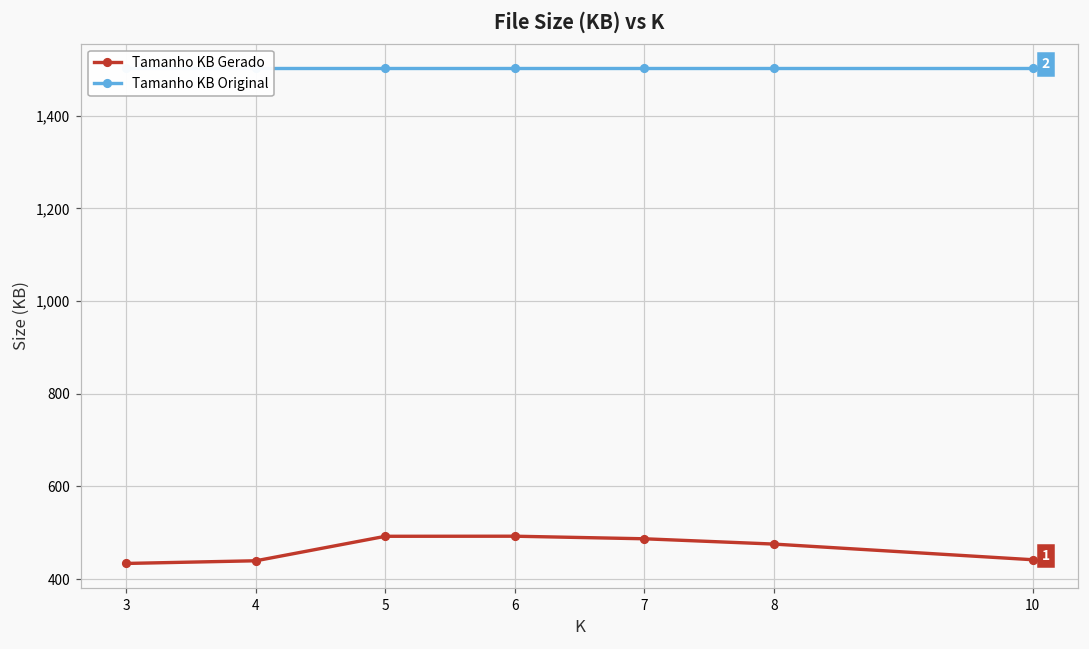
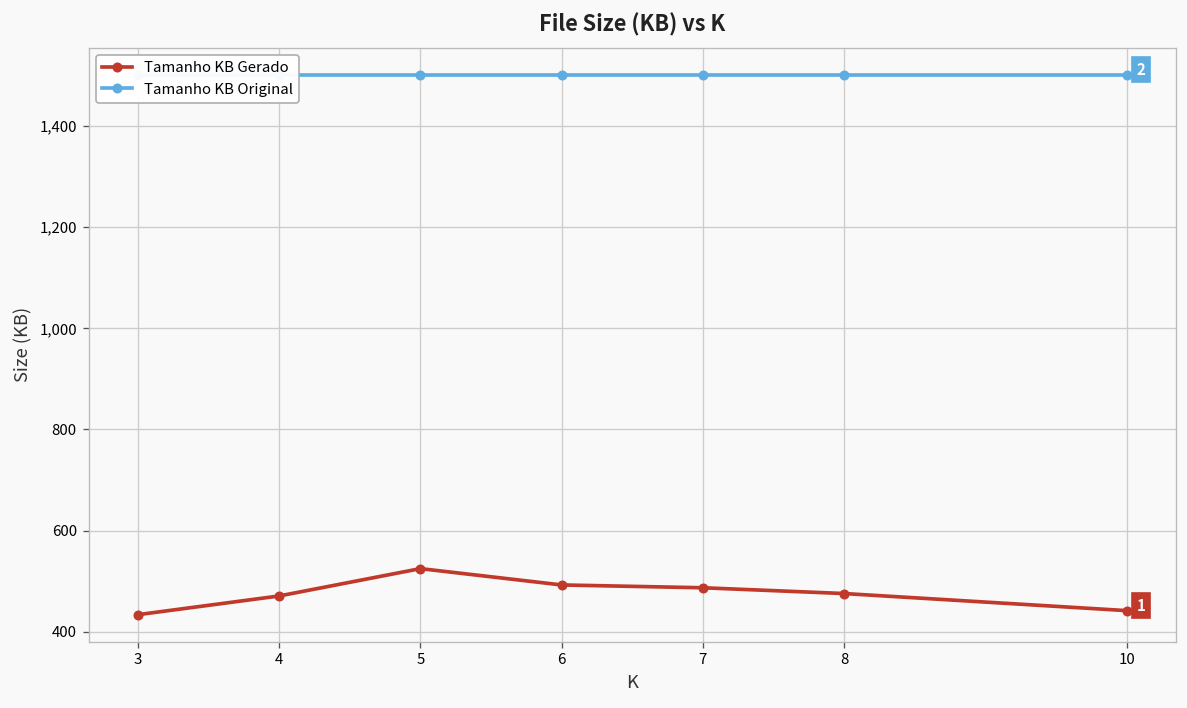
  {
    "Tamanho KB Gerado": {
      "3": "430",
-     "4": "440",
-     "5": "490",
+     "4": "470",
+     "5": "520",
      "6": "490",
      "7": "490",
      "8": "480"
    },
    "Tamanho KB Original": {
      "5": "1,500",
      "6": "1,500",
      "7": "1,500",
      "8": "1,500"
    }
  }
